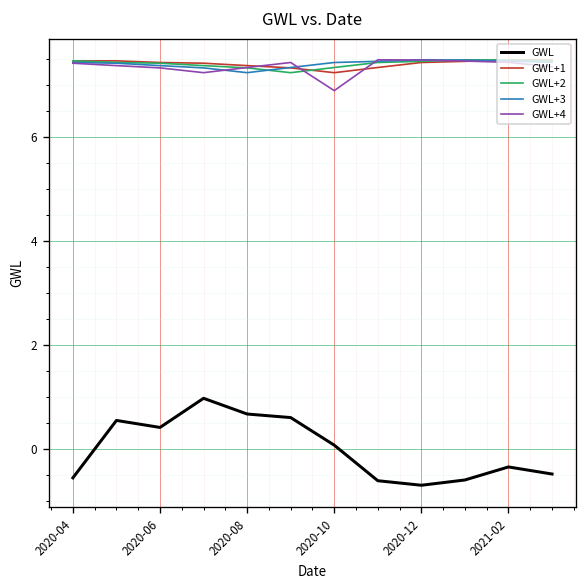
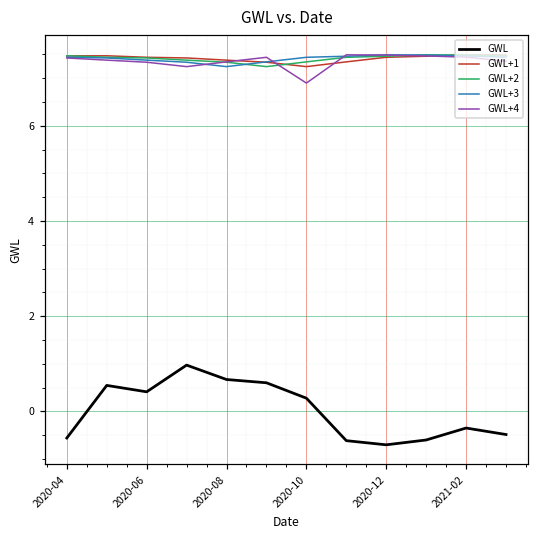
  {
    "GWL": {
      "2020-04": -0.6,
      "2020-06": 0.4,
      "2020-08": 0.7,
-     "2020-10": 0.1,
+     "2020-10": 0.3,
      "2020-12": -0.7,
      "2021-02": -0.4
    },
    "GWL+1": {
      "2020-10": 7.2
    },
    "GWL+2": {
      "2020-10": 7.3
    },
    "GWL+3": {
      "2020-08": 7.2,
      "2020-10": 7.4
    },
    "GWL+4": {
      "2020-10": 6.9
    }
  }
